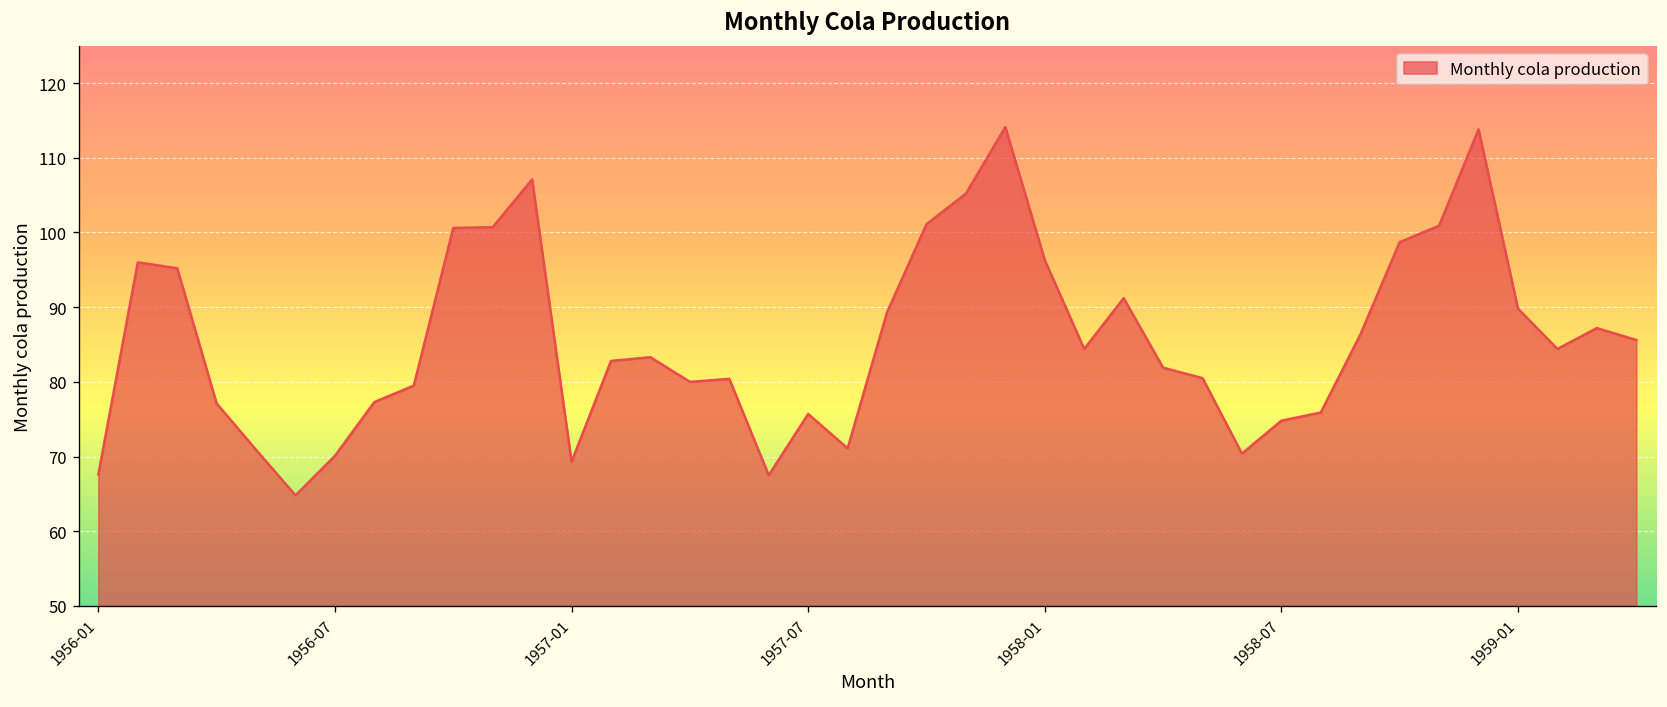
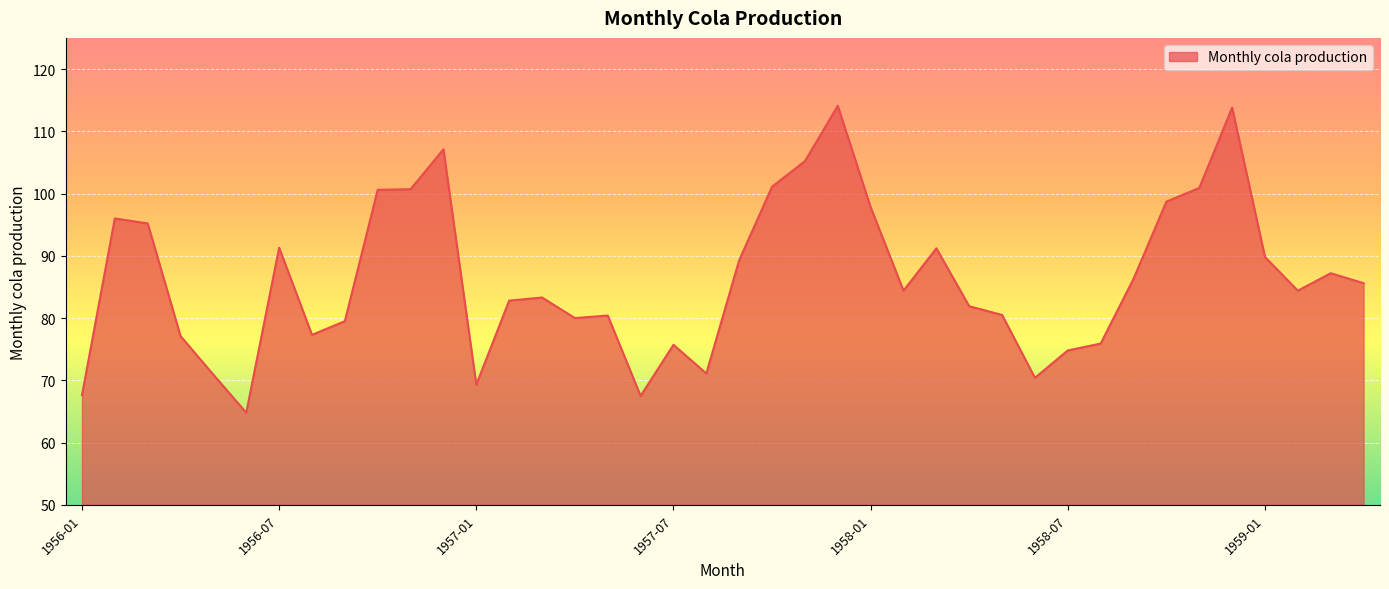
  {
    "1956-01": 68,
-   "1956-07": 70,
+   "1956-07": 91,
    "1957-01": 69,
    "1957-07": 76,
-   "1958-01": 96,
+   "1958-01": 98,
    "1958-07": 75,
    "1959-01": 90
  }
